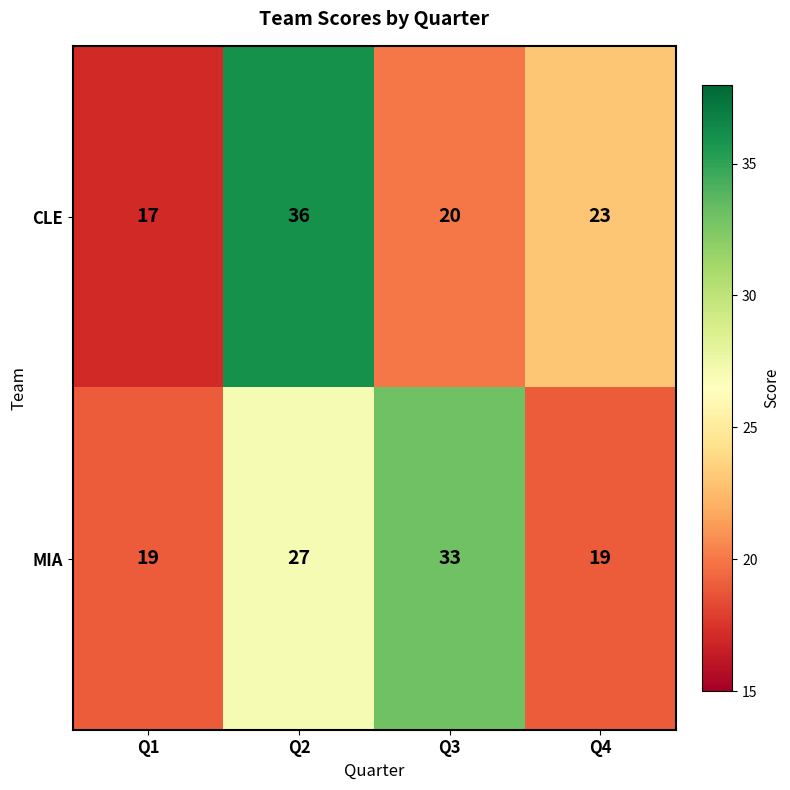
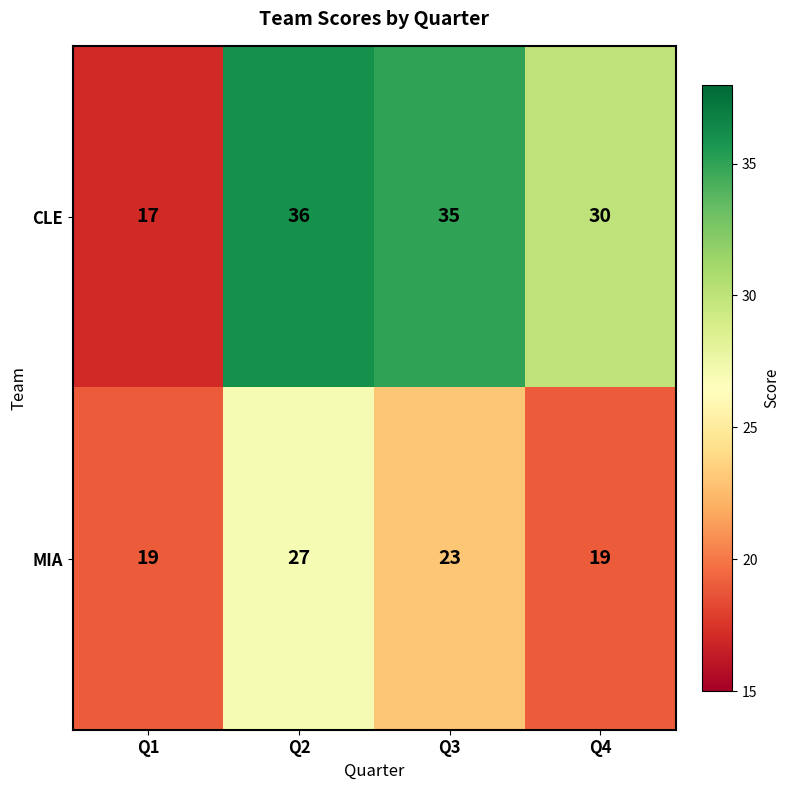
  {
    "CLE": {
      "Q1": 17,
      "Q2": 36,
-     "Q3": 20,
-     "Q4": 23
+     "Q3": 35,
+     "Q4": 30
    },
    "MIA": {
      "Q1": 19,
      "Q2": 27,
-     "Q3": 33,
+     "Q3": 23,
      "Q4": 19
    }
  }
